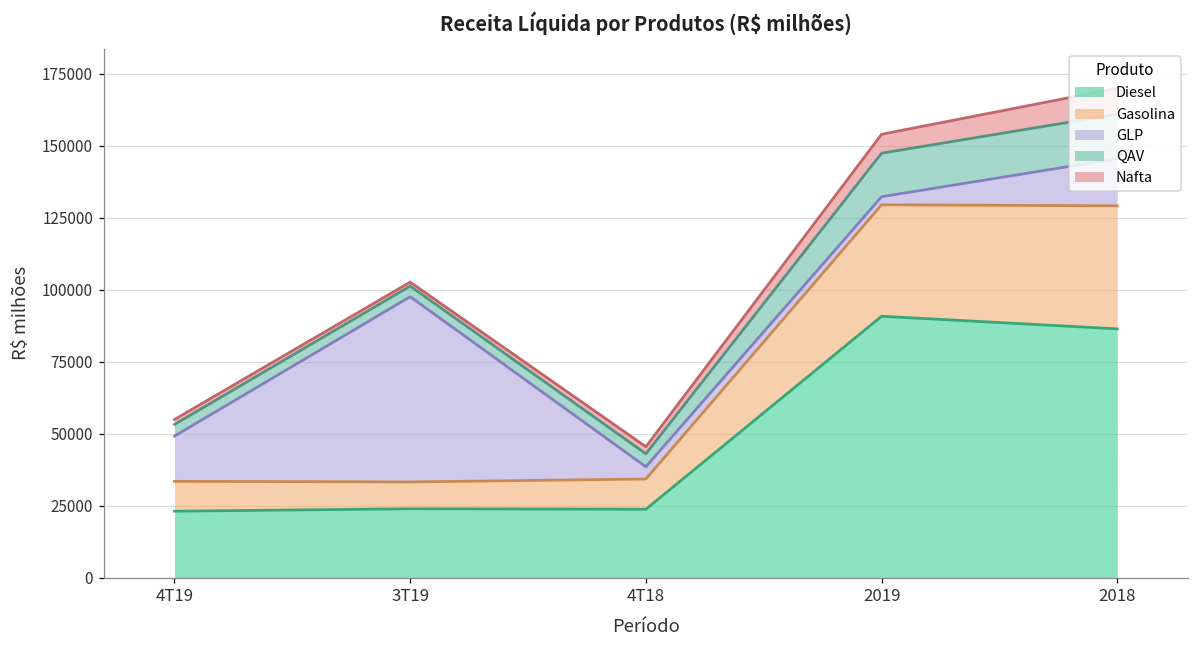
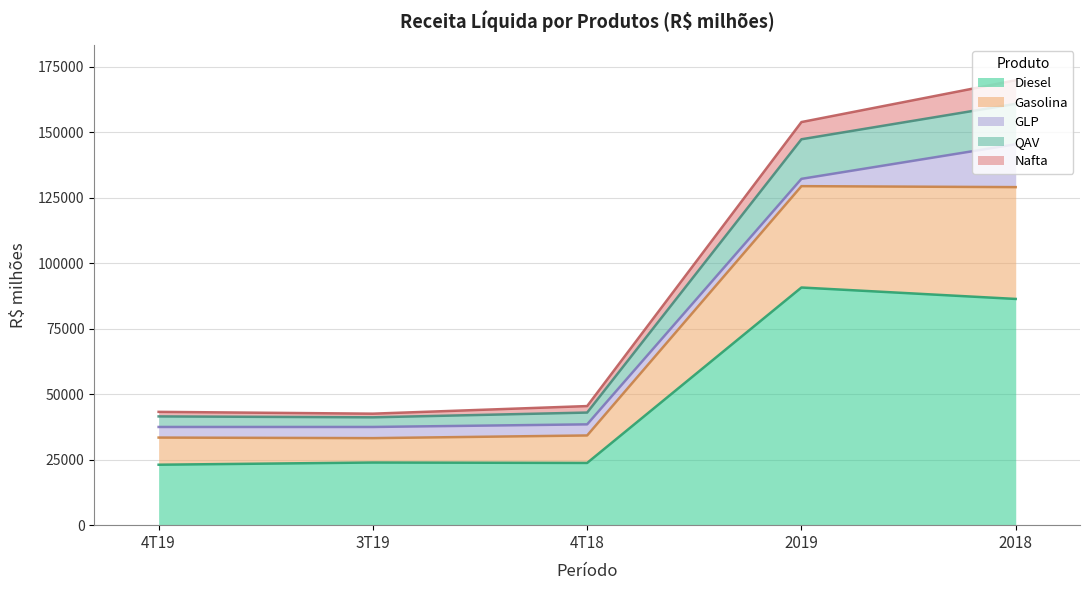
  {
    "GLP": {
-     "4T19": 16000,
-     "3T19": 64000,
+     "4T19": 4000,
+     "3T19": 4000,
      "4T18": 4000,
      "2019": 3000
    }
  }
